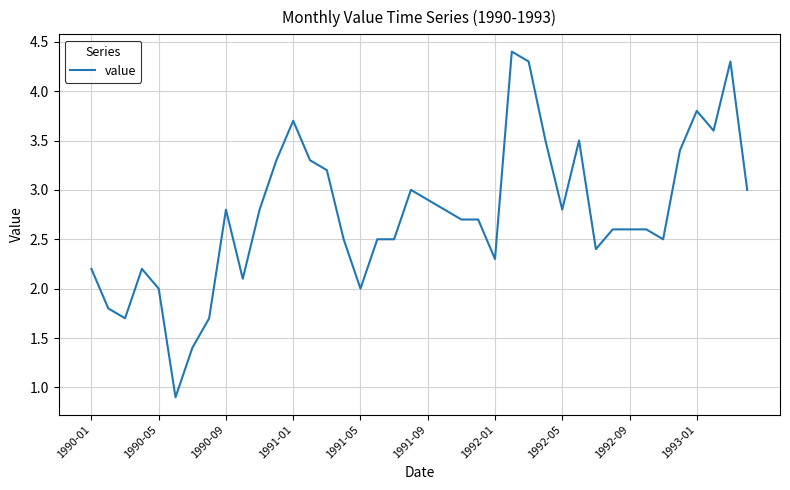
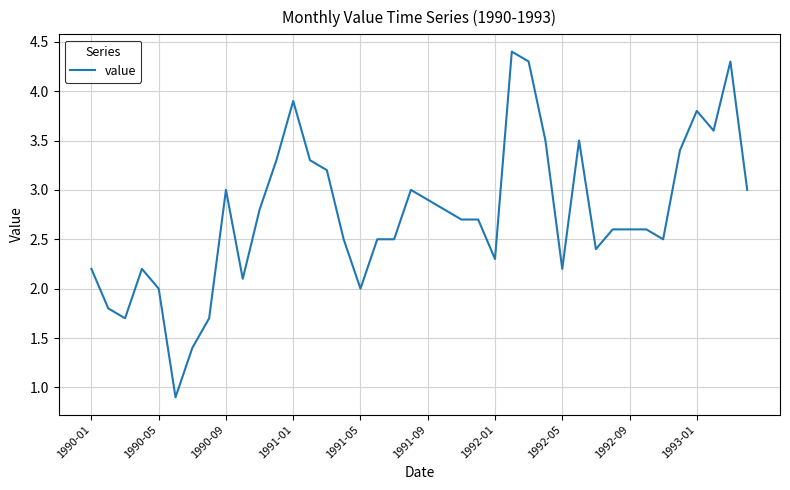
  {
    "1990-01": 2.2,
    "1990-05": 2.0,
-   "1990-09": 2.8,
-   "1991-01": 3.7,
+   "1990-09": 3.0,
+   "1991-01": 3.9,
    "1991-05": 2.0,
    "1991-09": 2.9,
    "1992-01": 2.3,
-   "1992-05": 2.8,
+   "1992-05": 2.2,
    "1992-09": 2.6,
    "1993-01": 3.8
  }
